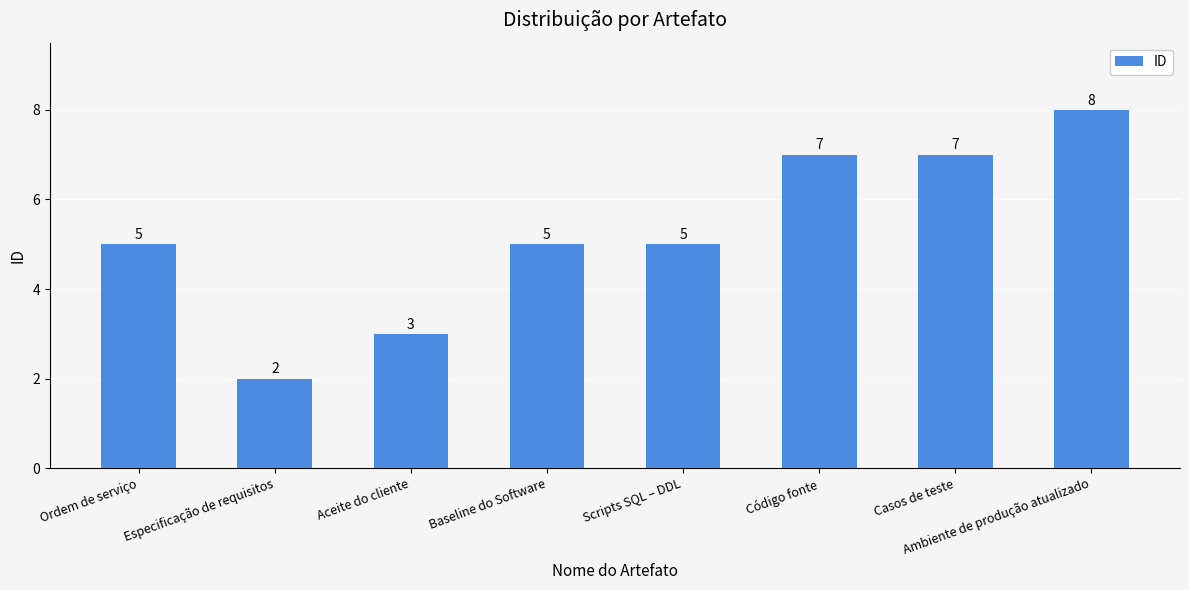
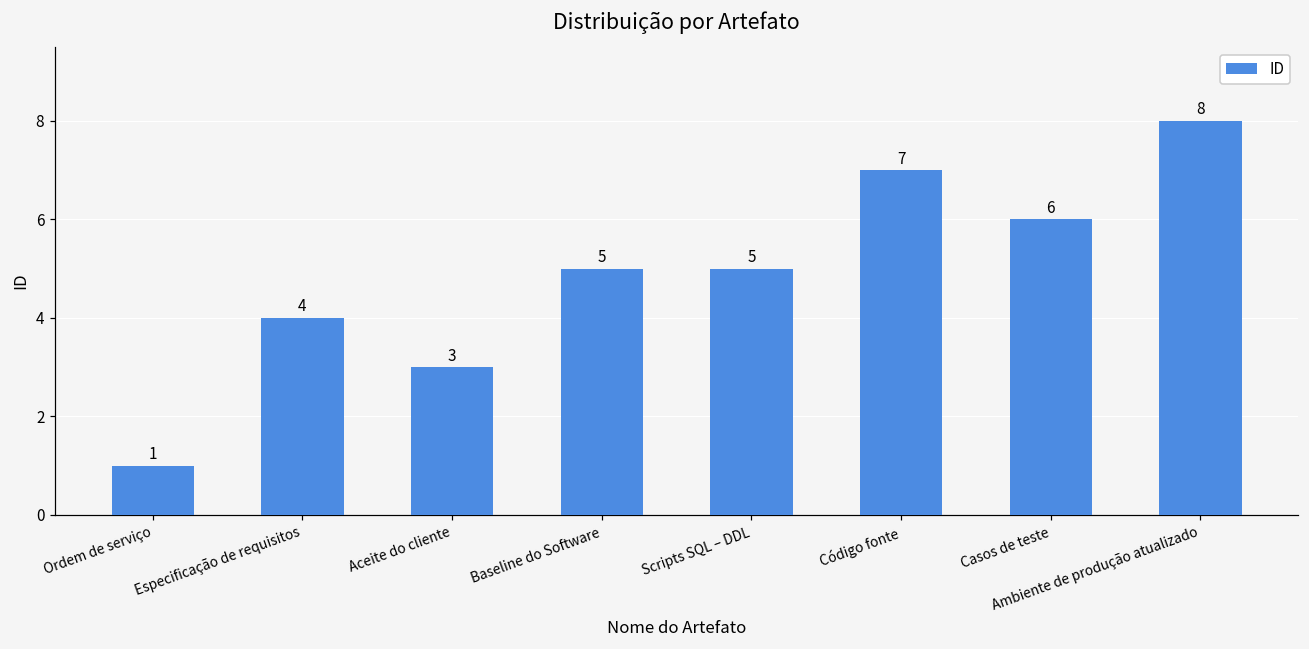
  {
-   "Ordem de serviço": 5,
-   "Especificação de requisitos": 2,
+   "Ordem de serviço": 1,
+   "Especificação de requisitos": 4,
    "Aceite do cliente": 3,
    "Baseline do Software": 5,
    "Scripts SQL – DDL": 5,
    "Código fonte": 7,
-   "Casos de teste": 7,
+   "Casos de teste": 6,
    "Ambiente de produção atualizado": 8
  }
